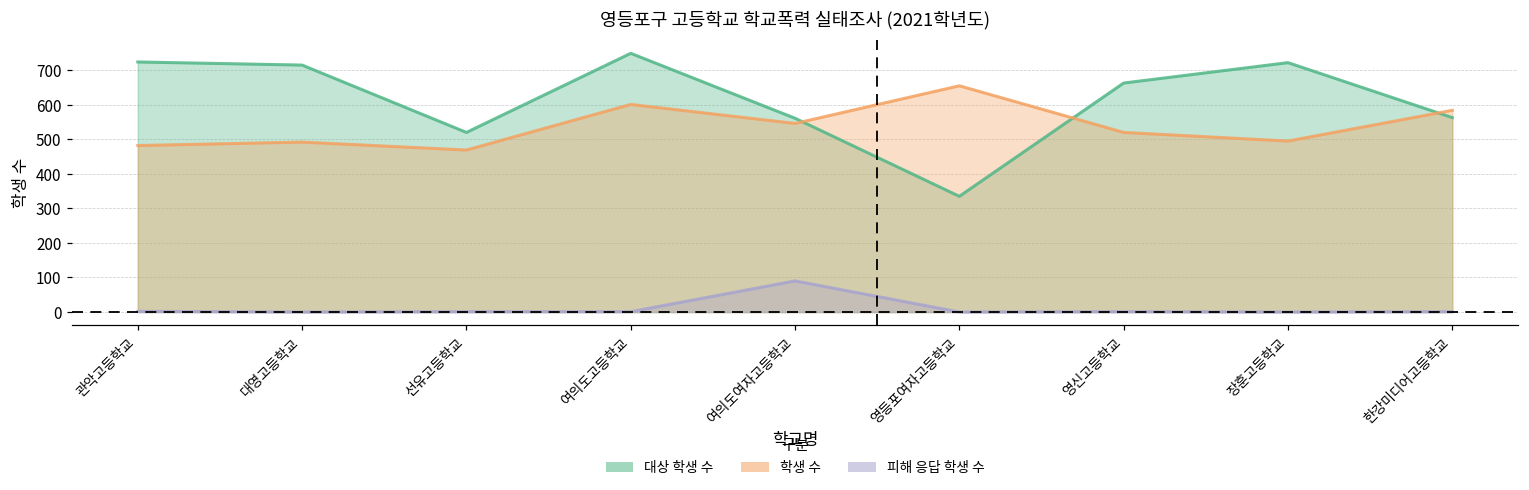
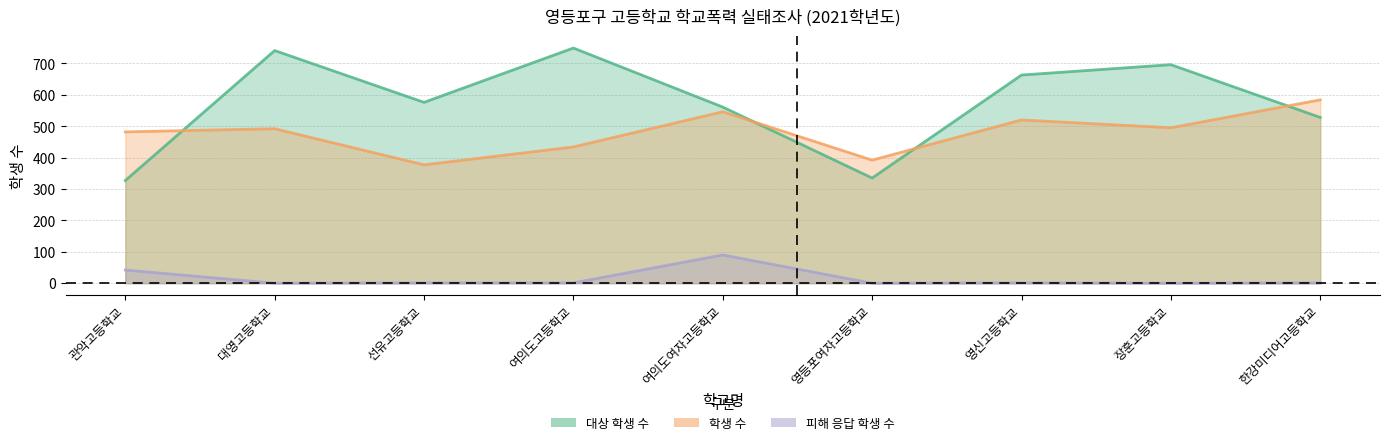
  {
    "대상 학생 수": {
-     "관악고등학교": 720,
-     "대영고등학교": 720,
-     "선유고등학교": 520,
+     "관악고등학교": 330,
+     "대영고등학교": 740,
+     "선유고등학교": 580,
      "여의도고등학교": 750,
      "여의도여자고등학교": 560,
      "영등포여자고등학교": 340,
      "영신고등학교": 660,
-     "장훈고등학교": 720,
-     "한강미디어고등학교": 560
+     "장훈고등학교": 700,
+     "한강미디어고등학교": 530
    },
    "학생 수": {
      "관악고등학교": 480,
      "대영고등학교": 490,
-     "선유고등학교": 470,
-     "여의도고등학교": 600,
+     "선유고등학교": 380,
+     "여의도고등학교": 430,
      "여의도여자고등학교": 550,
-     "영등포여자고등학교": 660,
+     "영등포여자고등학교": 390,
      "영신고등학교": 520,
      "장훈고등학교": 500,
      "한강미디어고등학교": 580
    },
    "피해 응답 학생 수": {
-     "관악고등학교": 0,
+     "관악고등학교": 40,
      "대영고등학교": 0,
      "선유고등학교": 0,
      "여의도고등학교": 0,
      "여의도여자고등학교": 90,
      "영등포여자고등학교": 0,
      "영신고등학교": 0,
      "장훈고등학교": 0,
      "한강미디어고등학교": 0
    }
  }
